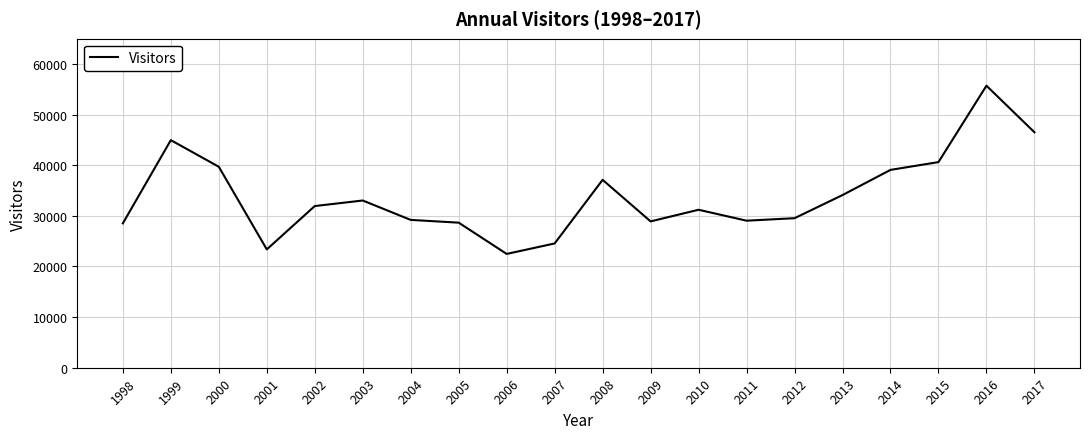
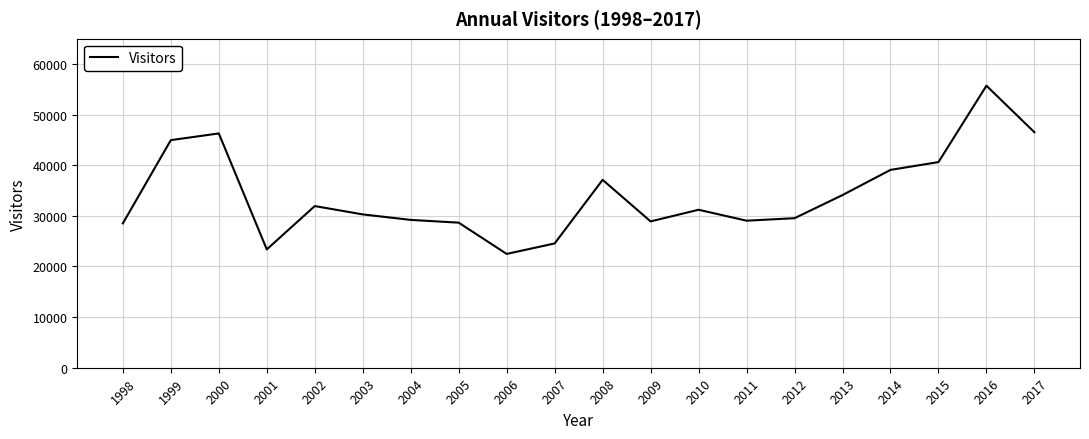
  {
    "1998": 29000,
    "1999": 45000,
-   "2000": 40000,
+   "2000": 46000,
    "2001": 23000,
    "2002": 32000,
-   "2003": 33000,
+   "2003": 30000,
    "2004": 29000,
    "2005": 29000,
    "2006": 22000,
    "2007": 25000,
    "2008": 37000,
    "2009": 29000,
    "2010": 31000,
    "2011": 29000,
    "2012": 30000,
    "2013": 34000,
    "2014": 39000,
    "2015": 41000,
    "2016": 56000,
    "2017": 47000
  }
